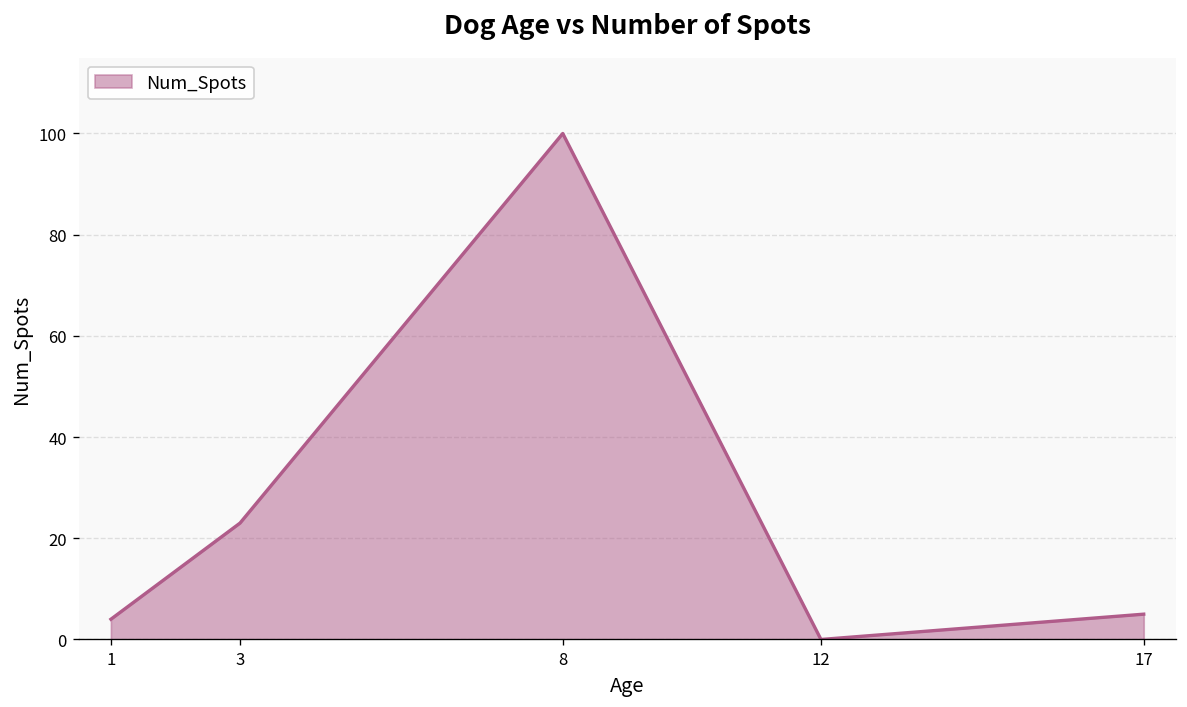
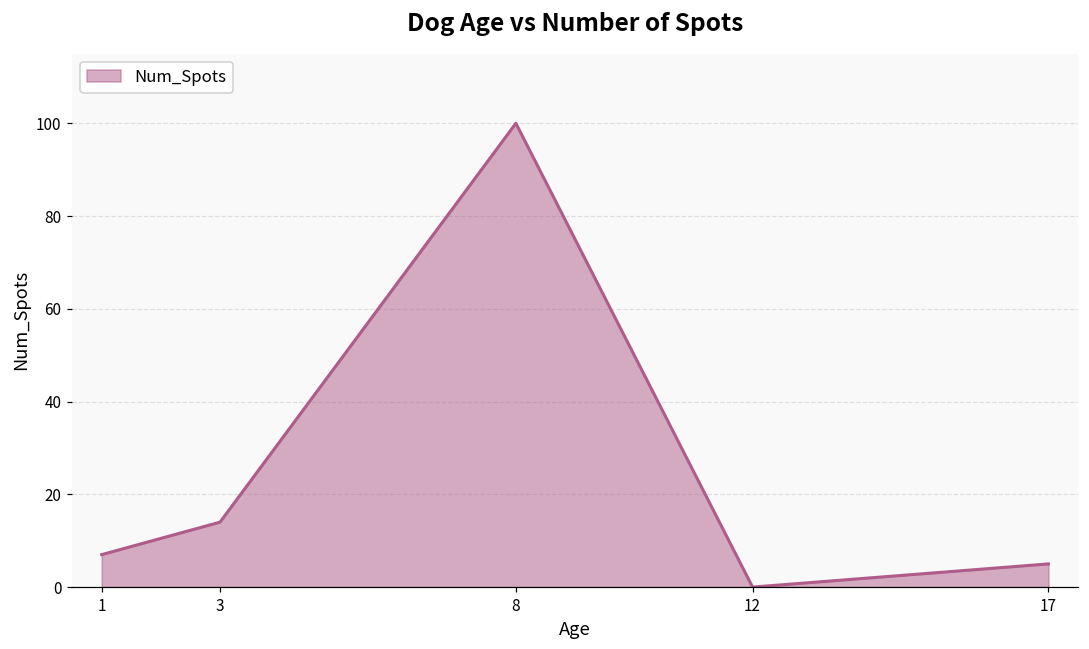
  {
-   "1": 4,
-   "3": 23,
+   "1": 7,
+   "3": 14,
    "8": 100,
    "12": 0,
    "17": 5
  }
